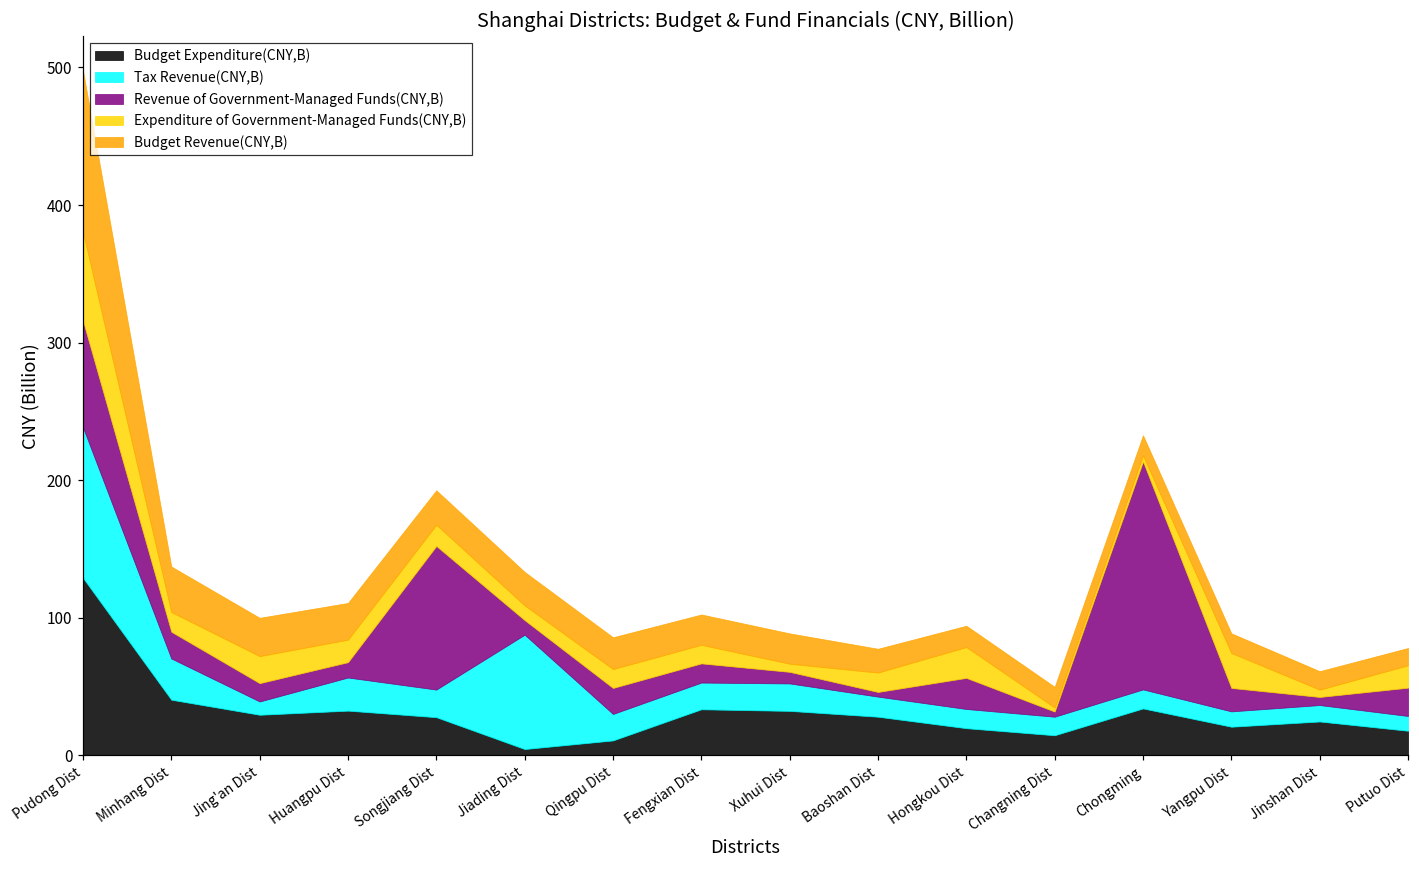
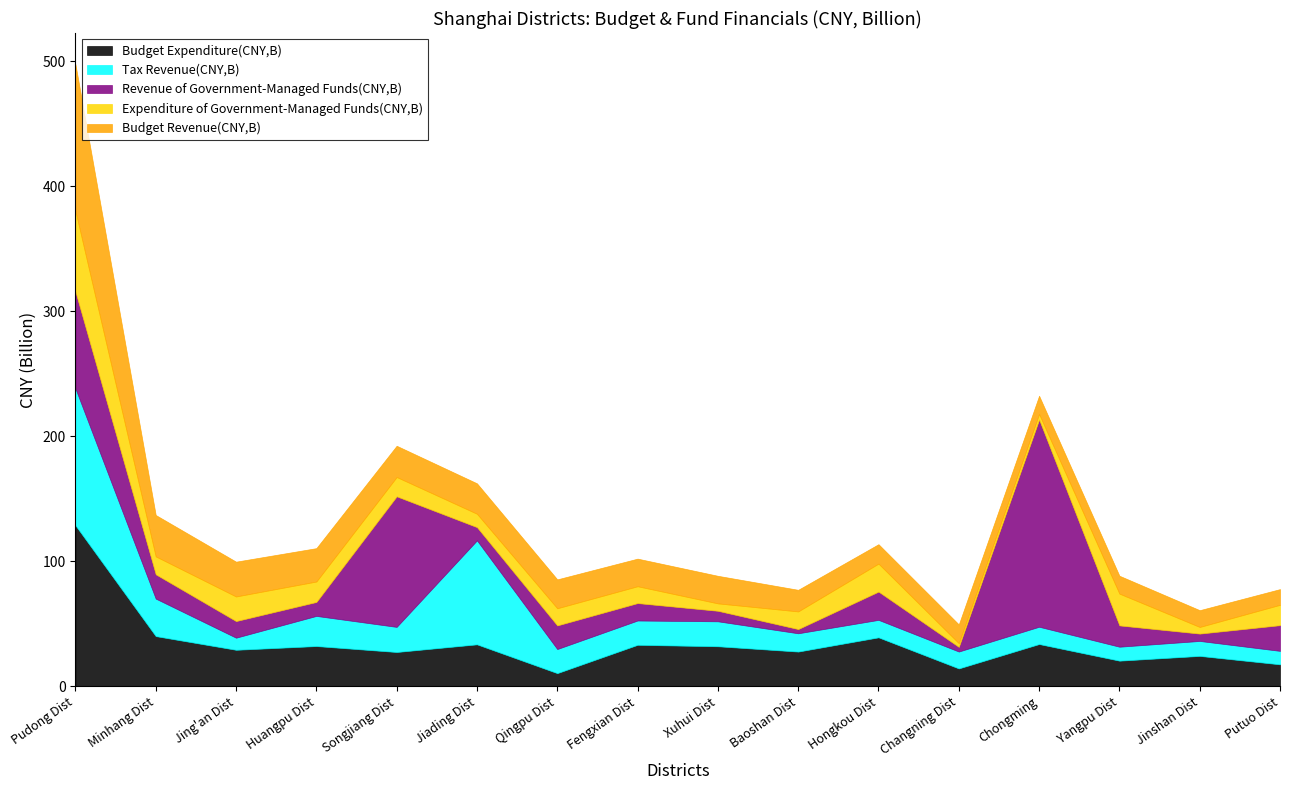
  {
    "Budget Expenditure(CNY,B)": {
      "Pudong Dist": 129,
      "Minhang Dist": 40,
      "Jing'an Dist": 29,
      "Huangpu Dist": 32,
      "Songjiang Dist": 28,
-     "Jiading Dist": 4,
+     "Jiading Dist": 34,
      "Qingpu Dist": 11,
      "Fengxian Dist": 33,
      "Xuhui Dist": 32,
      "Baoshan Dist": 28,
-     "Hongkou Dist": 20,
+     "Hongkou Dist": 39,
      "Changning Dist": 14,
      "Chongming": 34,
      "Yangpu Dist": 21,
      "Jinshan Dist": 24,
      "Putuo Dist": 18
    },
    "Tax Revenue(CNY,B)": {
      "Pudong Dist": 110,
      "Minhang Dist": 30,
      "Jing'an Dist": 10,
      "Huangpu Dist": 24,
      "Songjiang Dist": 20,
      "Jiading Dist": 83,
      "Qingpu Dist": 19,
      "Fengxian Dist": 19,
      "Xuhui Dist": 20,
      "Baoshan Dist": 15,
      "Hongkou Dist": 14,
      "Changning Dist": 14,
      "Chongming": 14,
      "Yangpu Dist": 11,
      "Jinshan Dist": 12,
      "Putuo Dist": 11
    },
    "Revenue of Government-Managed Funds(CNY,B)": {
      "Pudong Dist": 77,
      "Minhang Dist": 19,
      "Jing'an Dist": 13,
      "Huangpu Dist": 11,
      "Songjiang Dist": 104,
      "Jiading Dist": 11,
      "Qingpu Dist": 19,
      "Fengxian Dist": 14,
      "Xuhui Dist": 8,
      "Baoshan Dist": 3,
      "Hongkou Dist": 23,
      "Changning Dist": 4,
      "Chongming": 166,
      "Yangpu Dist": 17,
      "Jinshan Dist": 6,
      "Putuo Dist": 21
    }
  }
